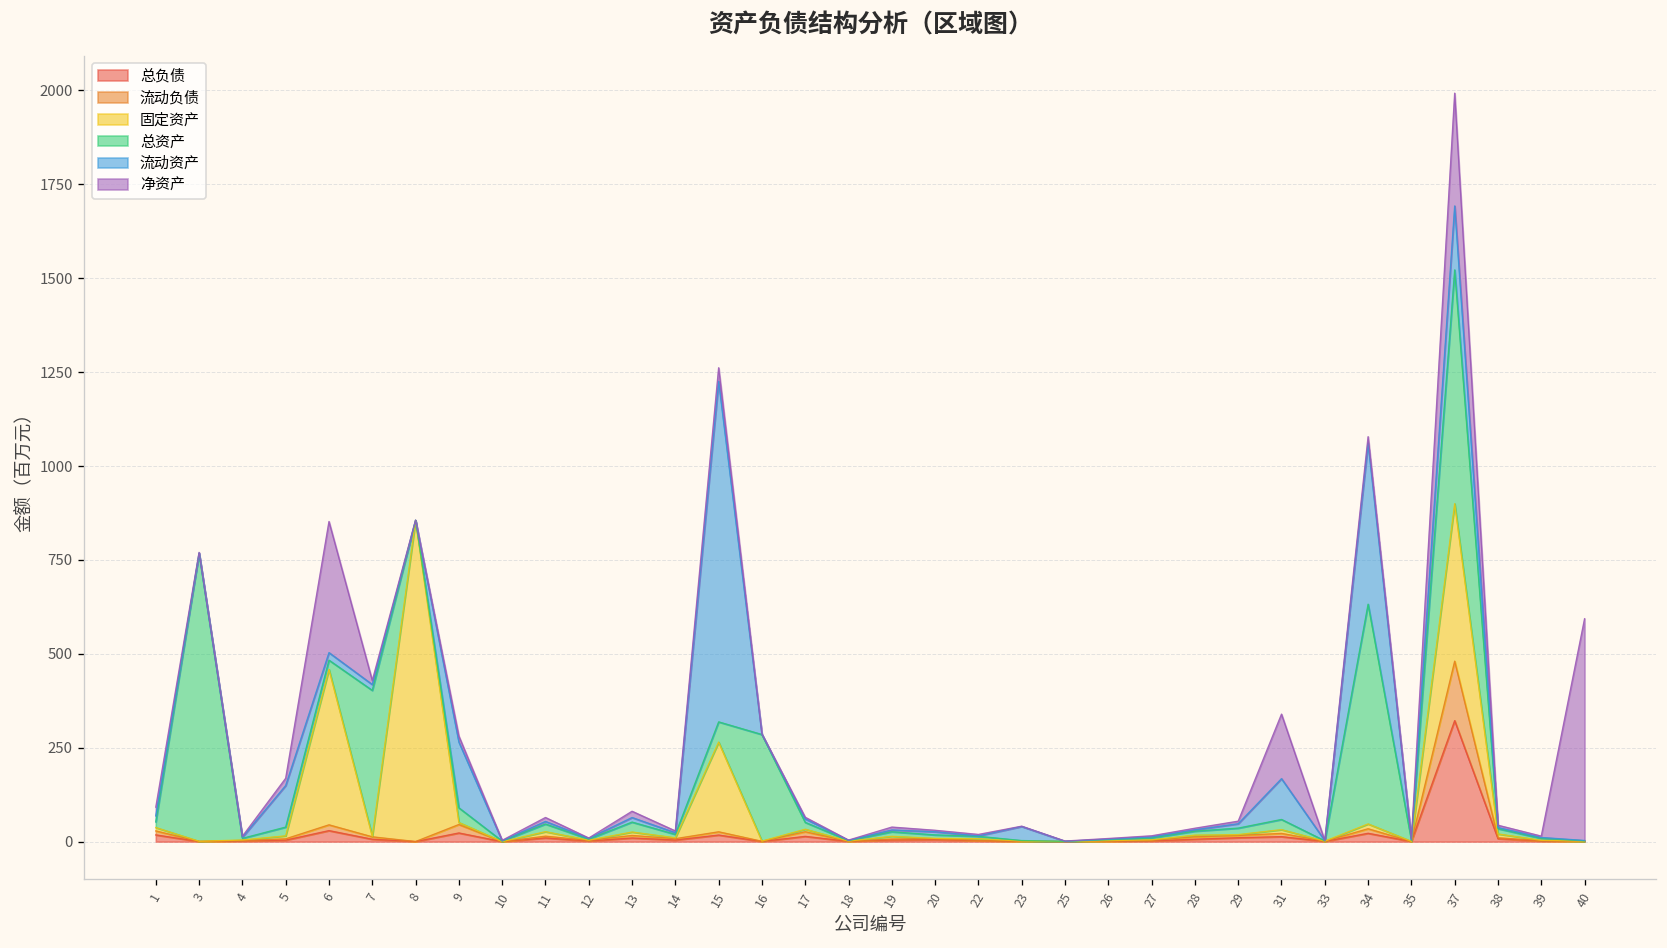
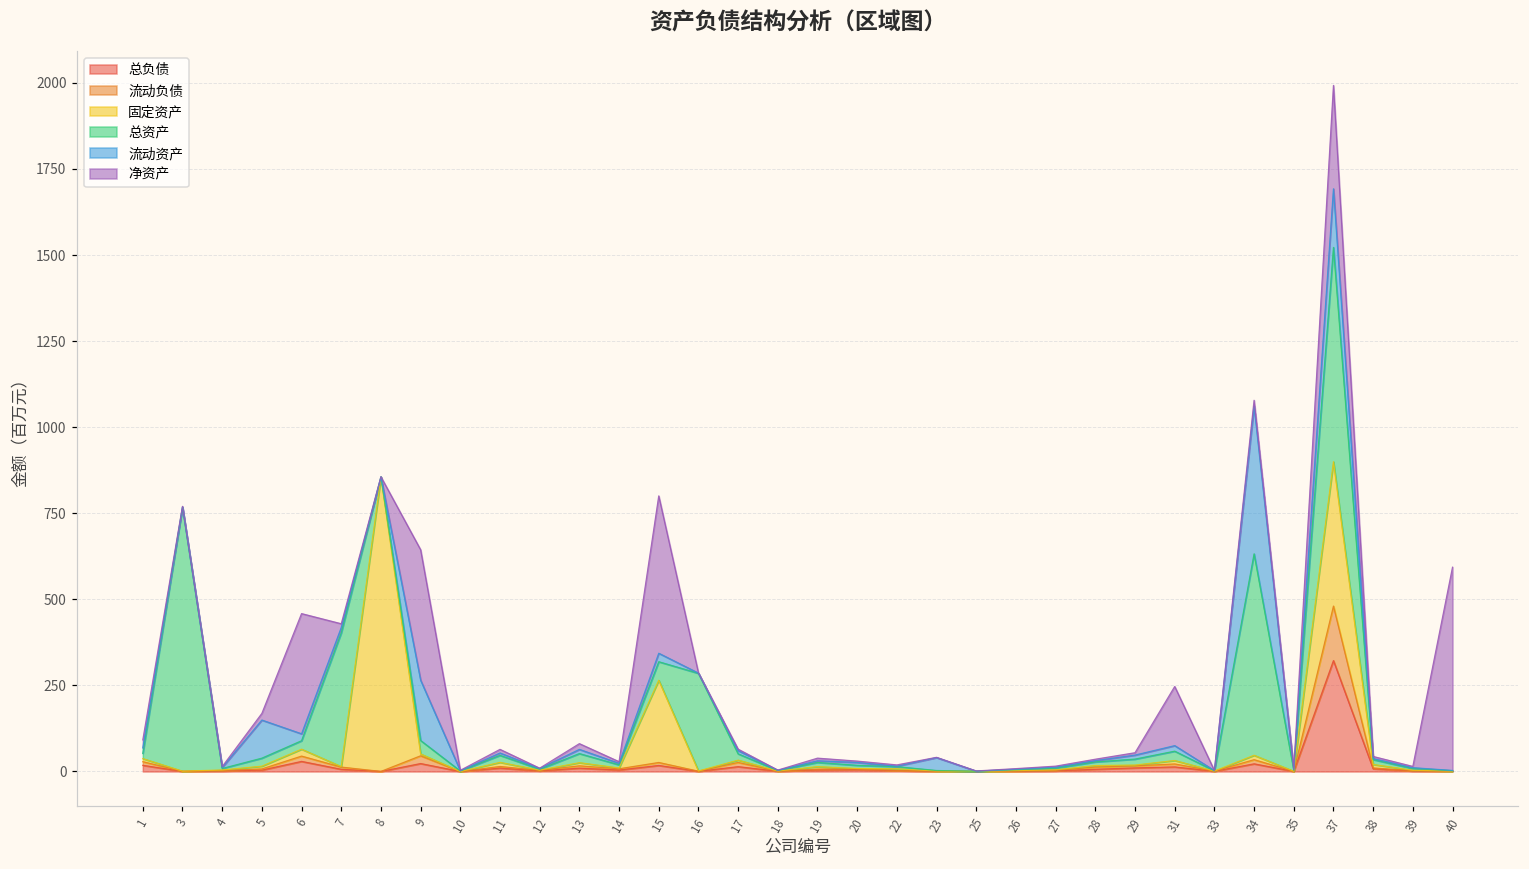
  {
    "固定资产": {
      "1": 10,
-     "6": 410,
+     "6": 20,
      "11": 10,
      "13": 10,
      "15": 240,
      "31": 10,
      "34": 10,
      "37": 420,
      "38": 10
    },
    "总资产": {
      "1": 20,
      "5": 20,
      "6": 20,
      "7": 390,
      "9": 40,
      "13": 30,
      "15": 50,
      "17": 20,
      "20": 10,
      "29": 20,
      "31": 30,
      "34": 590,
      "37": 620
    },
    "流动资产": {
      "1": 20,
      "5": 110,
      "6": 20,
      "7": 20,
      "9": 180,
      "13": 10,
-     "15": 910,
-     "31": 110,
+     "15": 20,
+     "31": 20,
      "34": 430,
      "37": 170
    },
    "净资产": {
      "1": 20,
      "5": 20,
      "6": 350,
      "7": 10,
-     "9": 20,
+     "9": 380,
      "11": 10,
      "13": 20,
-     "15": 40,
+     "15": 460,
      "31": 170,
      "34": 20,
      "37": 300,
      "40": 590
    }
  }
